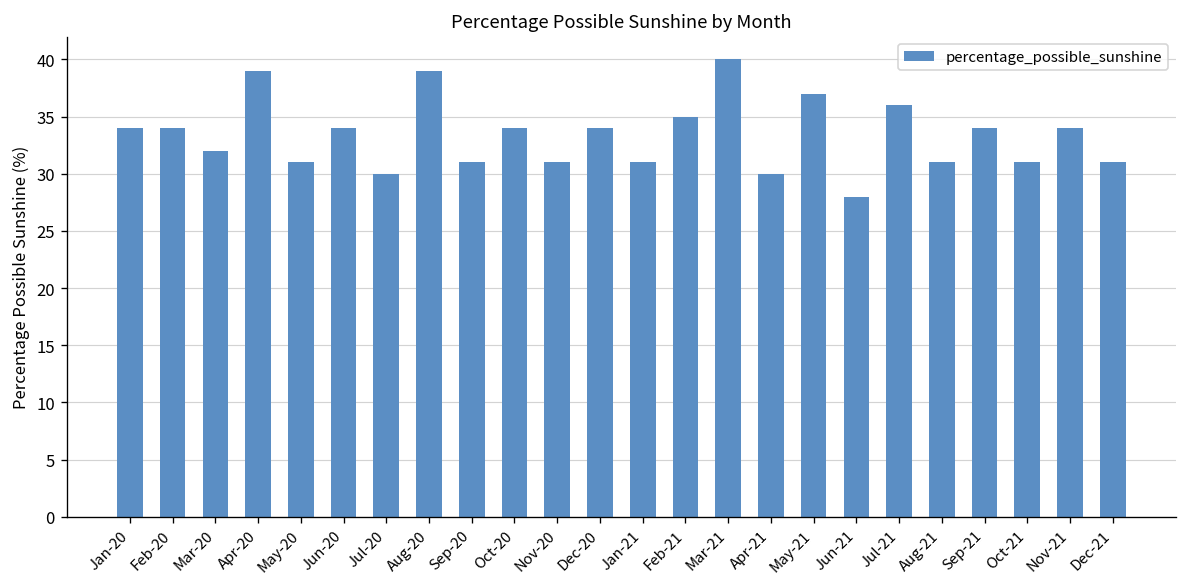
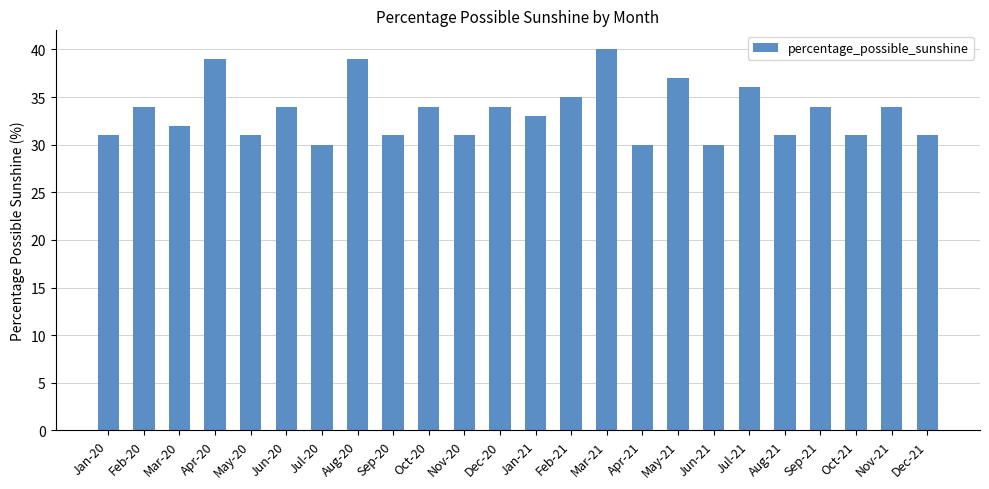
  {
-   "Jan-20": 34,
+   "Jan-20": 31,
    "Feb-20": 34,
    "Mar-20": 32,
    "Apr-20": 39,
    "May-20": 31,
    "Jun-20": 34,
    "Jul-20": 30,
    "Aug-20": 39,
    "Sep-20": 31,
    "Oct-20": 34,
    "Nov-20": 31,
    "Dec-20": 34,
-   "Jan-21": 31,
+   "Jan-21": 33,
    "Feb-21": 35,
    "Mar-21": 40,
    "Apr-21": 30,
    "May-21": 37,
-   "Jun-21": 28,
+   "Jun-21": 30,
    "Jul-21": 36,
    "Aug-21": 31,
    "Sep-21": 34,
    "Oct-21": 31,
    "Nov-21": 34,
    "Dec-21": 31
  }
